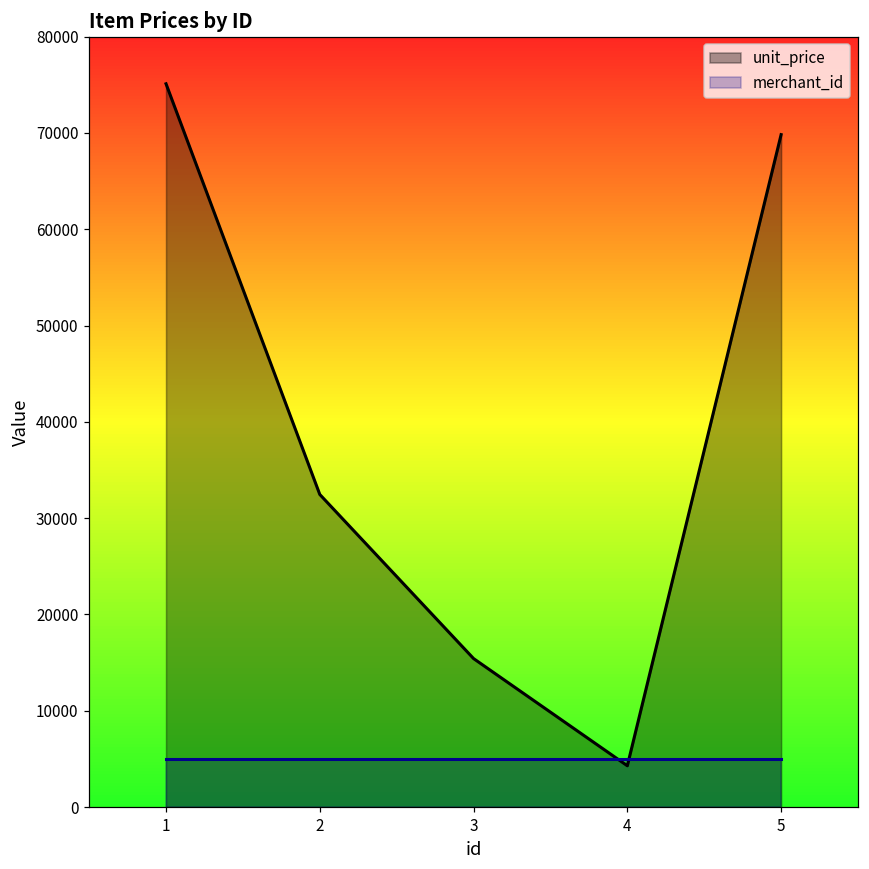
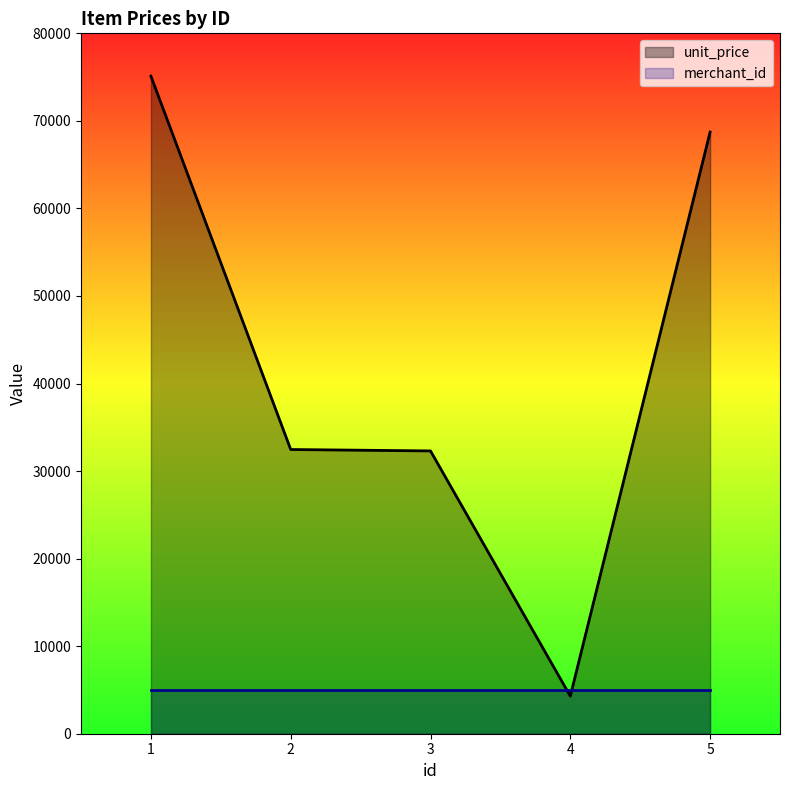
  {
    "unit_price": {
      "1": 75000,
      "2": 32000,
-     "3": 15000,
+     "3": 32000,
      "4": 4000,
-     "5": 70000
+     "5": 69000
    },
    "merchant_id": {
      "1": 5000,
      "2": 5000,
      "3": 5000,
      "4": 5000,
      "5": 5000
    }
  }
